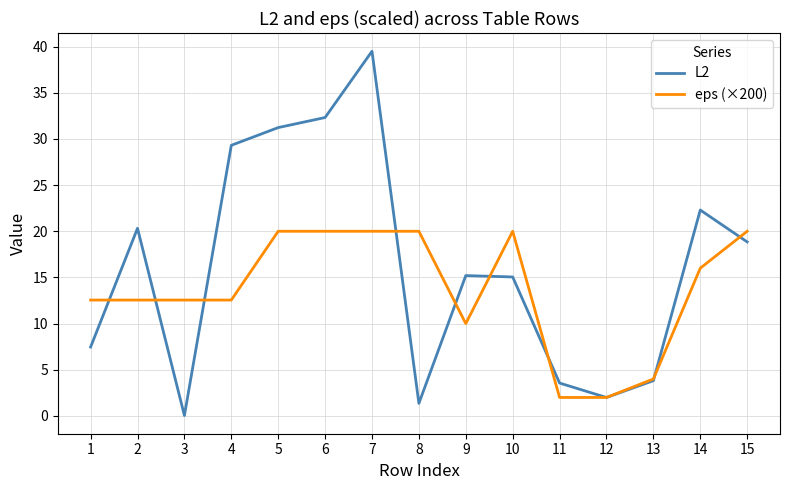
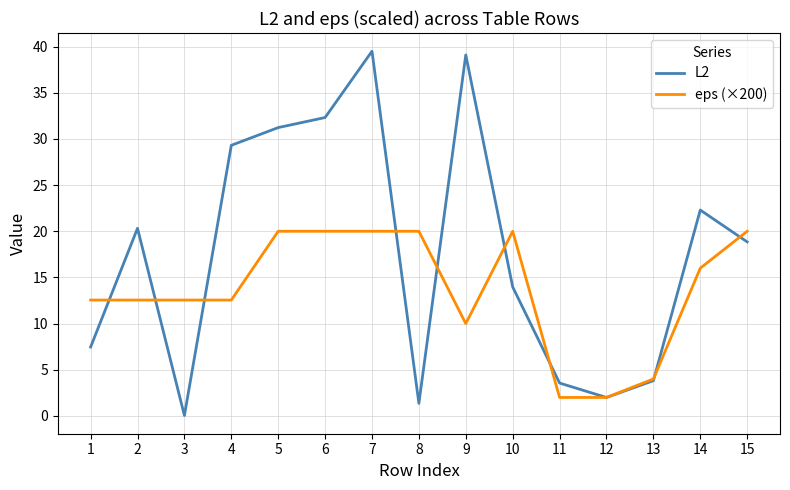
  {
    "L2": {
      "1": 7,
      "2": 20,
      "3": 0,
      "4": 29,
      "5": 31,
      "6": 32,
      "7": 40,
      "8": 1,
-     "9": 15,
-     "10": 15,
+     "9": 39,
+     "10": 14,
      "11": 4,
      "14": 22,
      "15": 19
    },
    "eps (×200)": {
      "1": 13,
      "2": 13,
      "3": 13,
      "4": 13,
      "5": 20,
      "6": 20,
      "7": 20,
      "8": 20,
      "9": 10,
      "10": 20,
      "11": 2,
      "14": 16,
      "15": 20
    }
  }
